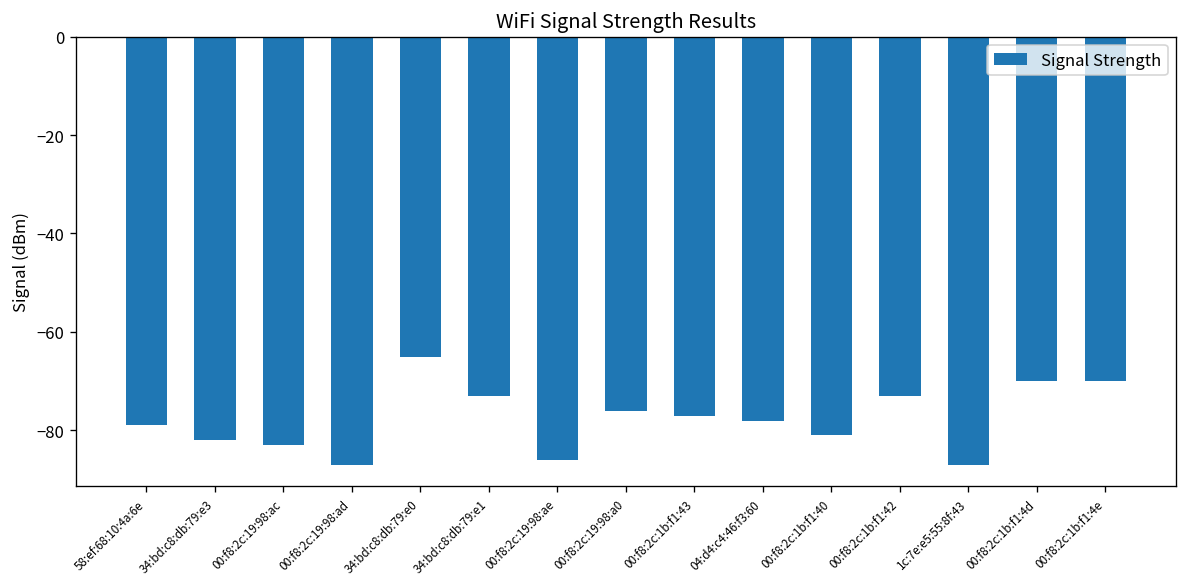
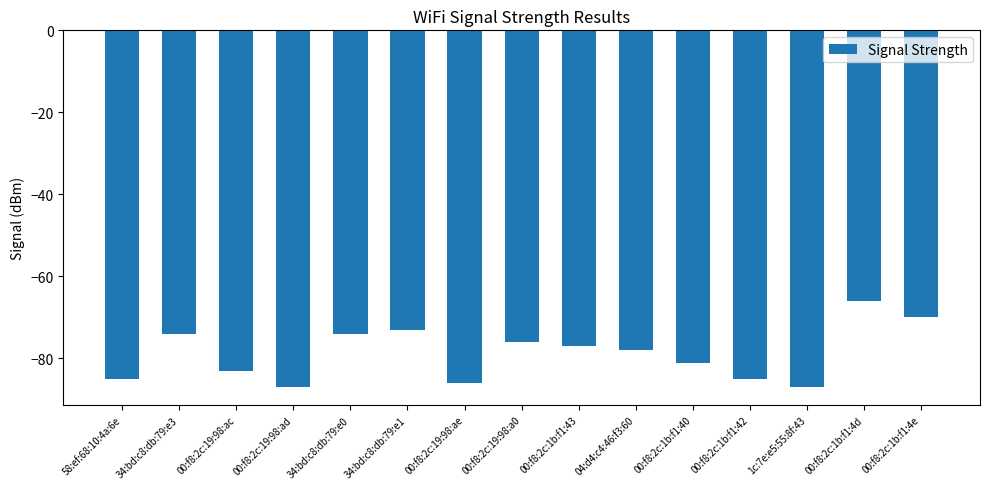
  {
-   "58:ef:68:10:4a:6e": -79,
-   "34:bd:c8:db:79:e3": -82,
+   "58:ef:68:10:4a:6e": -85,
+   "34:bd:c8:db:79:e3": -74,
    "00:f8:2c:19:98:ac": -83,
    "00:f8:2c:19:98:ad": -87,
-   "34:bd:c8:db:79:e0": -65,
+   "34:bd:c8:db:79:e0": -74,
    "34:bd:c8:db:79:e1": -73,
    "00:f8:2c:19:98:ae": -86,
    "00:f8:2c:19:98:a0": -76,
    "00:f8:2c:1b:f1:43": -77,
    "04:d4:c4:46:f3:60": -78,
    "00:f8:2c:1b:f1:40": -81,
-   "00:f8:2c:1b:f1:42": -73,
+   "00:f8:2c:1b:f1:42": -85,
    "1c:7e:e5:55:8f:43": -87,
-   "00:f8:2c:1b:f1:4d": -70,
+   "00:f8:2c:1b:f1:4d": -66,
    "00:f8:2c:1b:f1:4e": -70
  }
